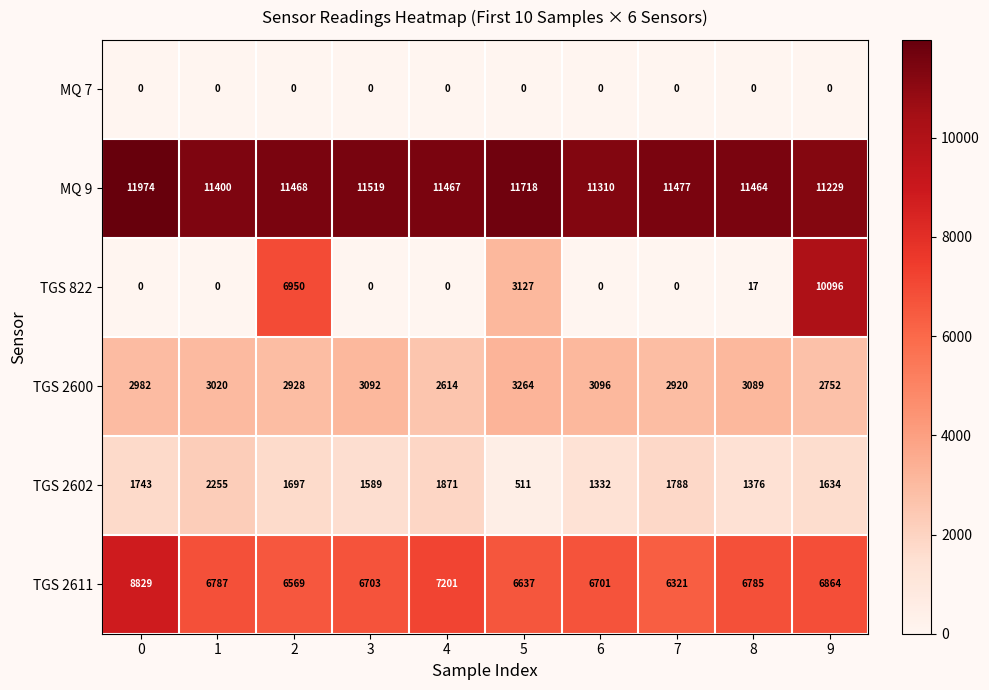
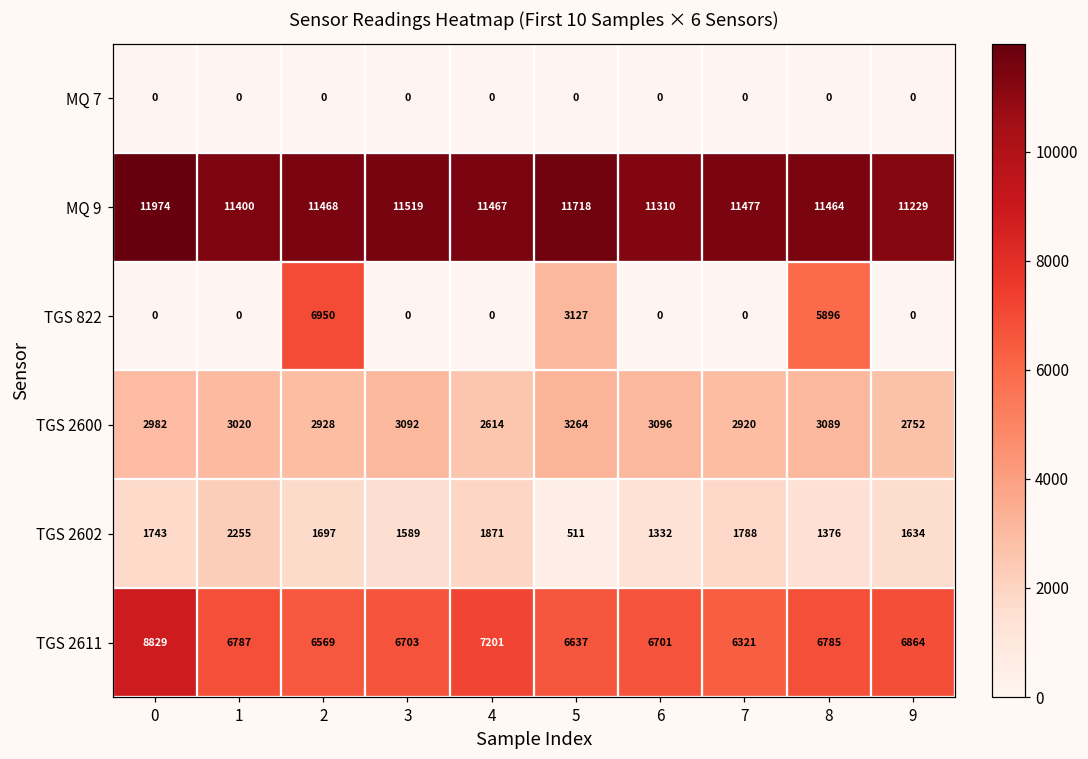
  {
    "MQ 7": {
      "0": 0,
      "1": 0,
      "2": 0,
      "3": 0,
      "4": 0,
      "5": 0,
      "6": 0,
      "7": 0,
      "8": 0,
      "9": 0
    },
    "MQ 9": {
      "0": 11974,
      "1": 11400,
      "2": 11468,
      "3": 11519,
      "4": 11467,
      "5": 11718,
      "6": 11310,
      "7": 11477,
      "8": 11464,
      "9": 11229
    },
    "TGS 822": {
      "0": 0,
      "1": 0,
      "2": 6950,
      "3": 0,
      "4": 0,
      "5": 3127,
      "6": 0,
      "7": 0,
-     "8": 17,
-     "9": 10096
+     "8": 5896,
+     "9": 0
    },
    "TGS 2600": {
      "0": 2982,
      "1": 3020,
      "2": 2928,
      "3": 3092,
      "4": 2614,
      "5": 3264,
      "6": 3096,
      "7": 2920,
      "8": 3089,
      "9": 2752
    },
    "TGS 2602": {
      "0": 1743,
      "1": 2255,
      "2": 1697,
      "3": 1589,
      "4": 1871,
      "5": 511,
      "6": 1332,
      "7": 1788,
      "8": 1376,
      "9": 1634
    },
    "TGS 2611": {
      "0": 8829,
      "1": 6787,
      "2": 6569,
      "3": 6703,
      "4": 7201,
      "5": 6637,
      "6": 6701,
      "7": 6321,
      "8": 6785,
      "9": 6864
    }
  }
